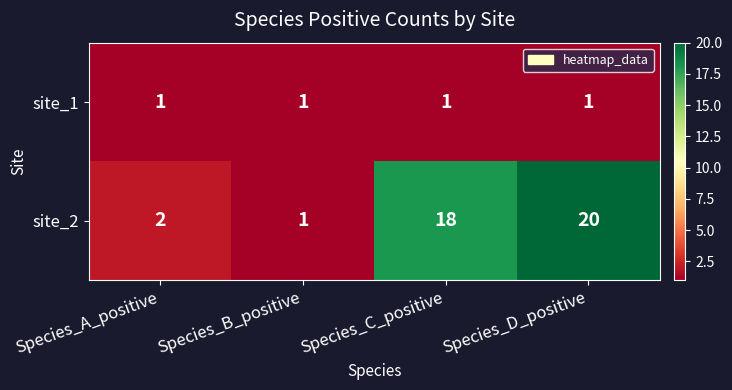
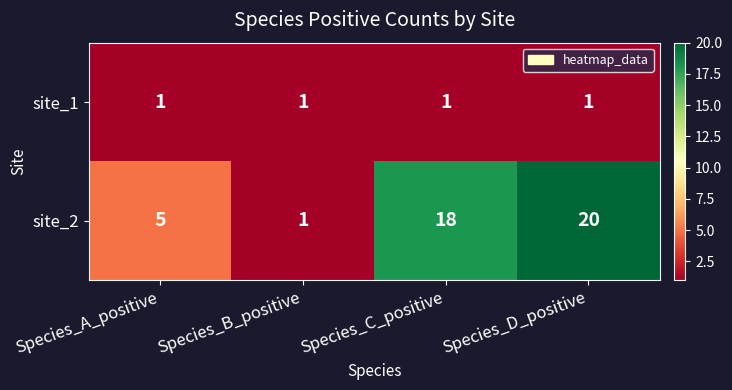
  {
    "site_1": {
      "Species_A_positive": 1,
      "Species_B_positive": 1,
      "Species_C_positive": 1,
      "Species_D_positive": 1
    },
    "site_2": {
-     "Species_A_positive": 2,
+     "Species_A_positive": 5,
      "Species_B_positive": 1,
      "Species_C_positive": 18,
      "Species_D_positive": 20
    }
  }
